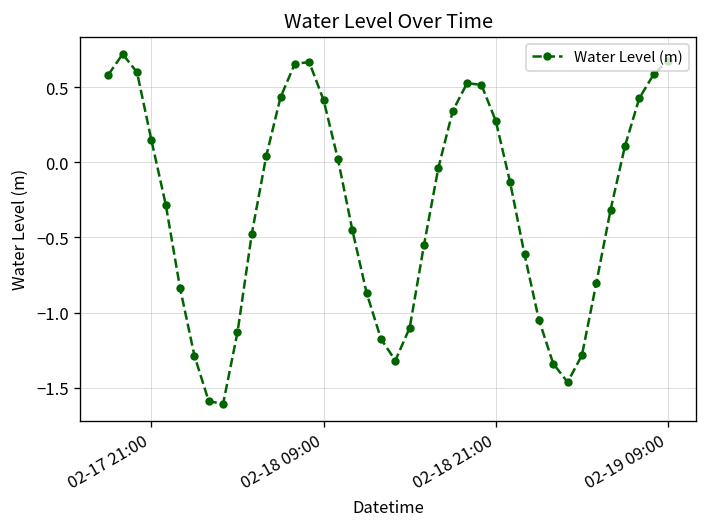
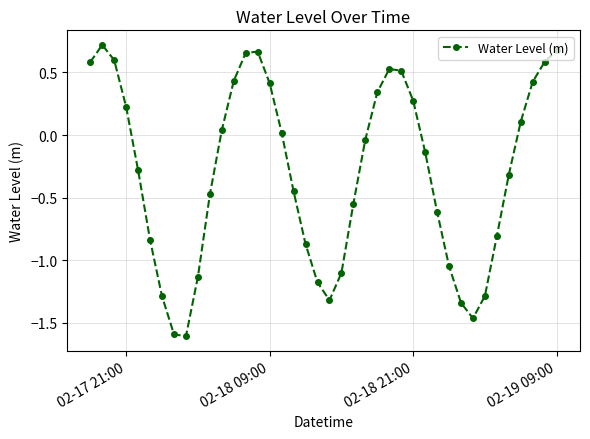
  {
-   "02-17 21:00": 0.15,
+   "02-17 21:00": 0.22,
    "02-18 09:00": 0.41,
    "02-18 21:00": 0.28
  }
